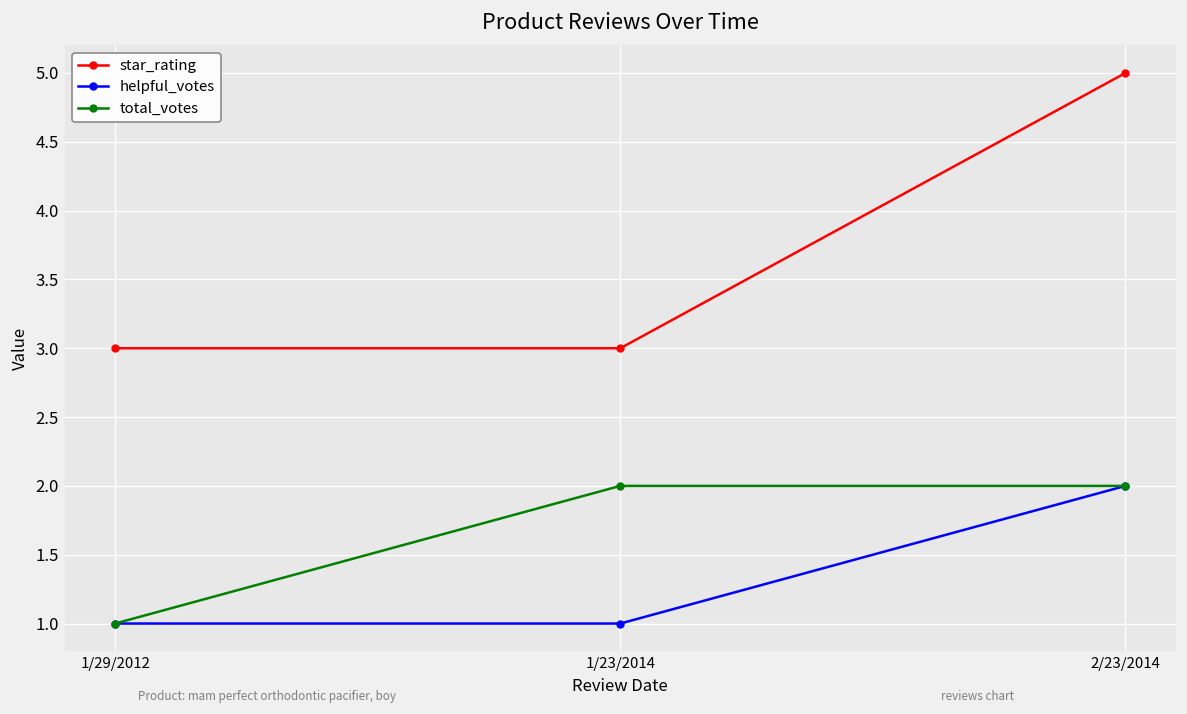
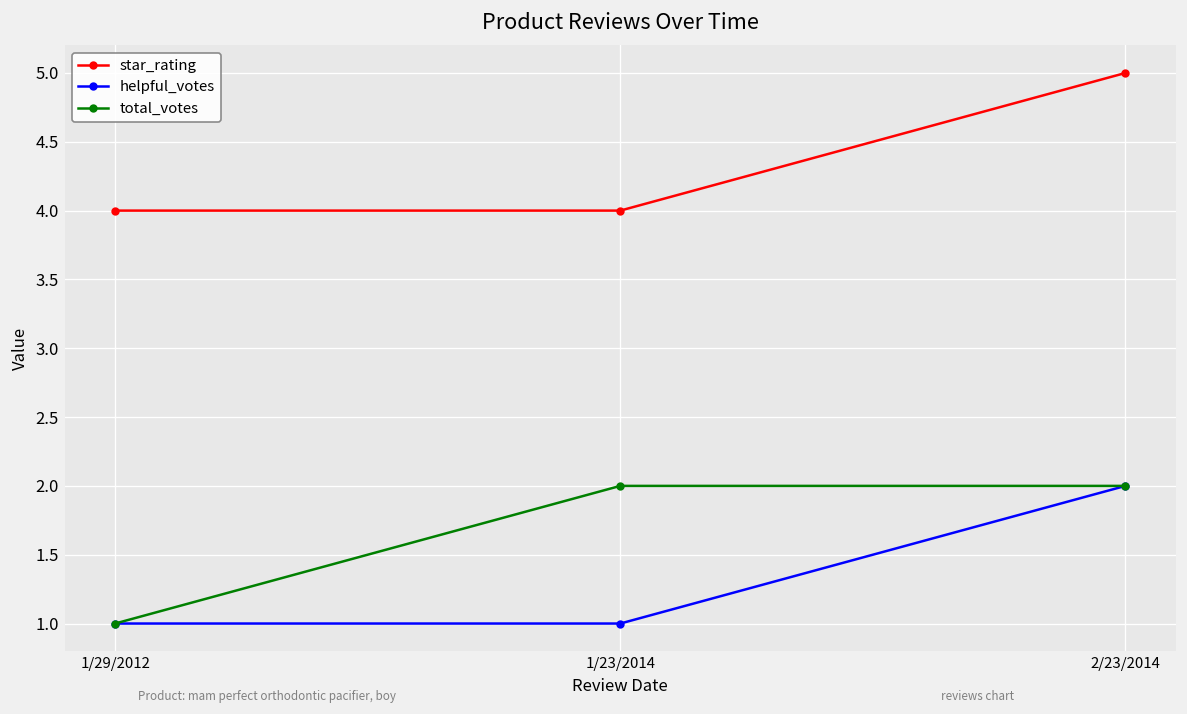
  {
    "star_rating": {
-     "1/29/2012": 3,
-     "1/23/2014": 3,
+     "1/29/2012": 4,
+     "1/23/2014": 4,
      "2/23/2014": 5
    },
    "helpful_votes": {
      "1/23/2014": 1
    },
    "total_votes": {
      "1/23/2014": 2
    }
  }
